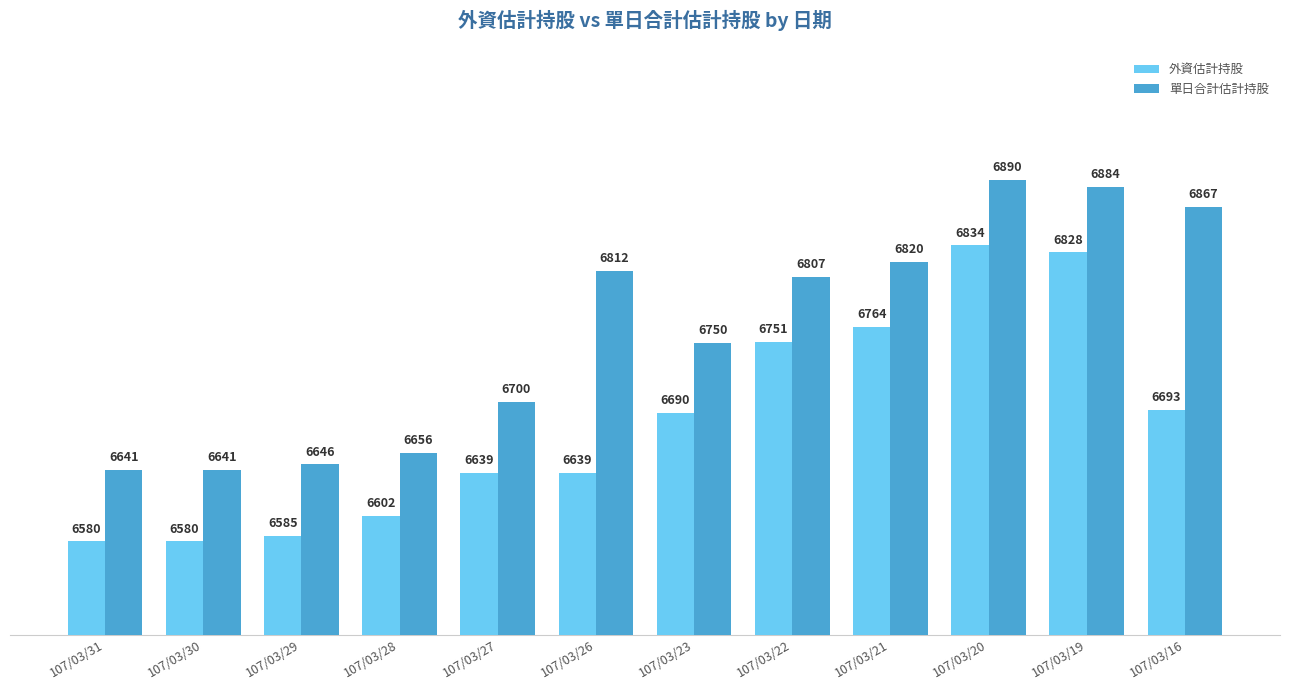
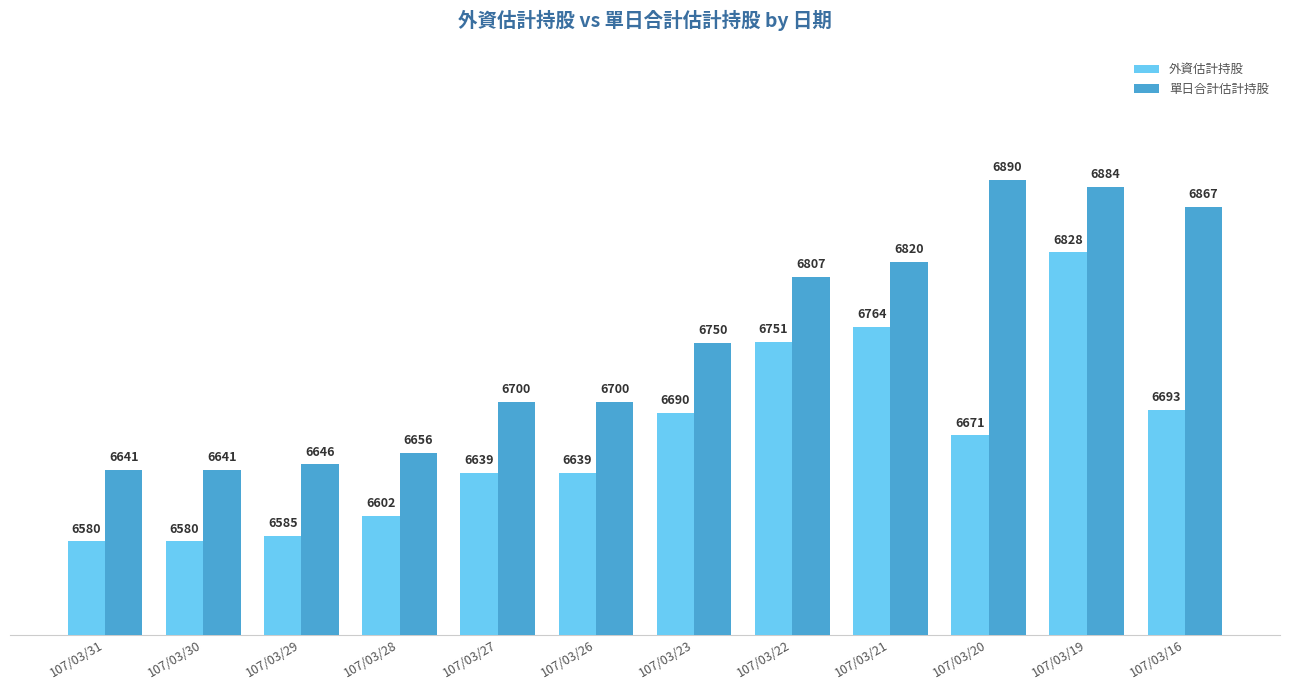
  {
    "外資估計持股": {
      "107/03/31": 6580,
      "107/03/30": 6580,
      "107/03/29": 6585,
      "107/03/28": 6602,
      "107/03/27": 6639,
      "107/03/26": 6639,
      "107/03/23": 6690,
      "107/03/22": 6751,
      "107/03/21": 6764,
-     "107/03/20": 6834,
+     "107/03/20": 6671,
      "107/03/19": 6828,
      "107/03/16": 6693
    },
    "單日合計估計持股": {
      "107/03/31": 6641,
      "107/03/30": 6641,
      "107/03/29": 6646,
      "107/03/28": 6656,
      "107/03/27": 6700,
-     "107/03/26": 6812,
+     "107/03/26": 6700,
      "107/03/23": 6750,
      "107/03/22": 6807,
      "107/03/21": 6820,
      "107/03/20": 6890,
      "107/03/19": 6884,
      "107/03/16": 6867
    }
  }
